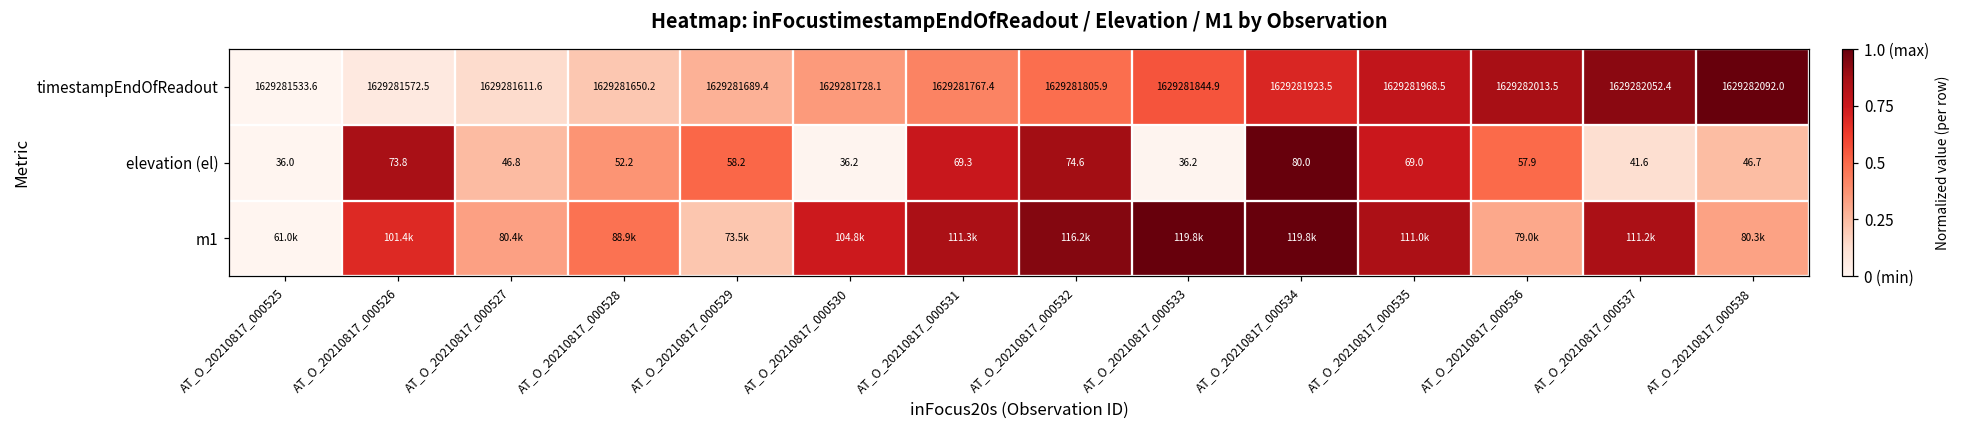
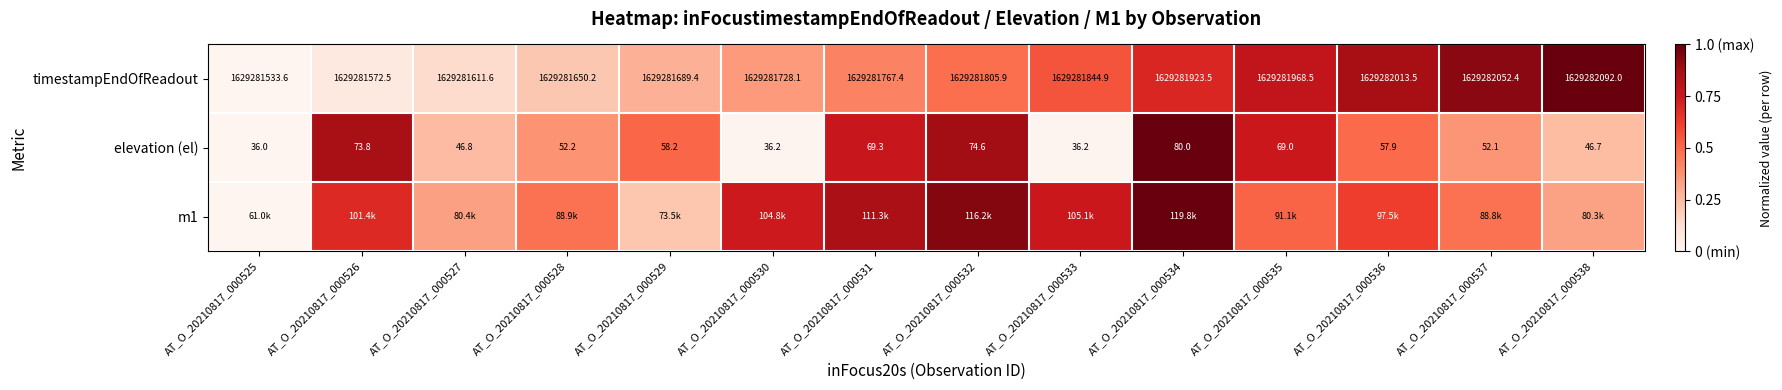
  {
    "timestampEndOfReadout": {
      "AT_O_20210817_000525": "1629281533.6",
      "AT_O_20210817_000526": "1629281572.5",
      "AT_O_20210817_000527": "1629281611.6",
      "AT_O_20210817_000528": "1629281650.2",
      "AT_O_20210817_000529": "1629281689.4",
      "AT_O_20210817_000530": "1629281728.1",
      "AT_O_20210817_000531": "1629281767.4",
      "AT_O_20210817_000532": "1629281805.9",
      "AT_O_20210817_000533": "1629281844.9",
      "AT_O_20210817_000534": "1629281923.5",
      "AT_O_20210817_000535": "1629281968.5",
      "AT_O_20210817_000536": "1629282013.5",
      "AT_O_20210817_000537": "1629282052.4",
      "AT_O_20210817_000538": "1629282092.0"
    },
    "elevation (el)": {
      "AT_O_20210817_000525": "36.0",
      "AT_O_20210817_000526": "73.8",
      "AT_O_20210817_000527": "46.8",
      "AT_O_20210817_000528": "52.2",
      "AT_O_20210817_000529": "58.2",
      "AT_O_20210817_000530": "36.2",
      "AT_O_20210817_000531": "69.3",
      "AT_O_20210817_000532": "74.6",
      "AT_O_20210817_000533": "36.2",
      "AT_O_20210817_000534": "80.0",
      "AT_O_20210817_000535": "69.0",
      "AT_O_20210817_000536": "57.9",
-     "AT_O_20210817_000537": "41.6",
+     "AT_O_20210817_000537": "52.1",
      "AT_O_20210817_000538": "46.7"
    },
    "m1": {
      "AT_O_20210817_000525": "61.0k",
      "AT_O_20210817_000526": "101.4k",
      "AT_O_20210817_000527": "80.4k",
      "AT_O_20210817_000528": "88.9k",
      "AT_O_20210817_000529": "73.5k",
      "AT_O_20210817_000530": "104.8k",
      "AT_O_20210817_000531": "111.3k",
      "AT_O_20210817_000532": "116.2k",
-     "AT_O_20210817_000533": "119.8k",
+     "AT_O_20210817_000533": "105.1k",
      "AT_O_20210817_000534": "119.8k",
-     "AT_O_20210817_000535": "111.0k",
-     "AT_O_20210817_000536": "79.0k",
-     "AT_O_20210817_000537": "111.2k",
+     "AT_O_20210817_000535": "91.1k",
+     "AT_O_20210817_000536": "97.5k",
+     "AT_O_20210817_000537": "88.8k",
      "AT_O_20210817_000538": "80.3k"
    }
  }
